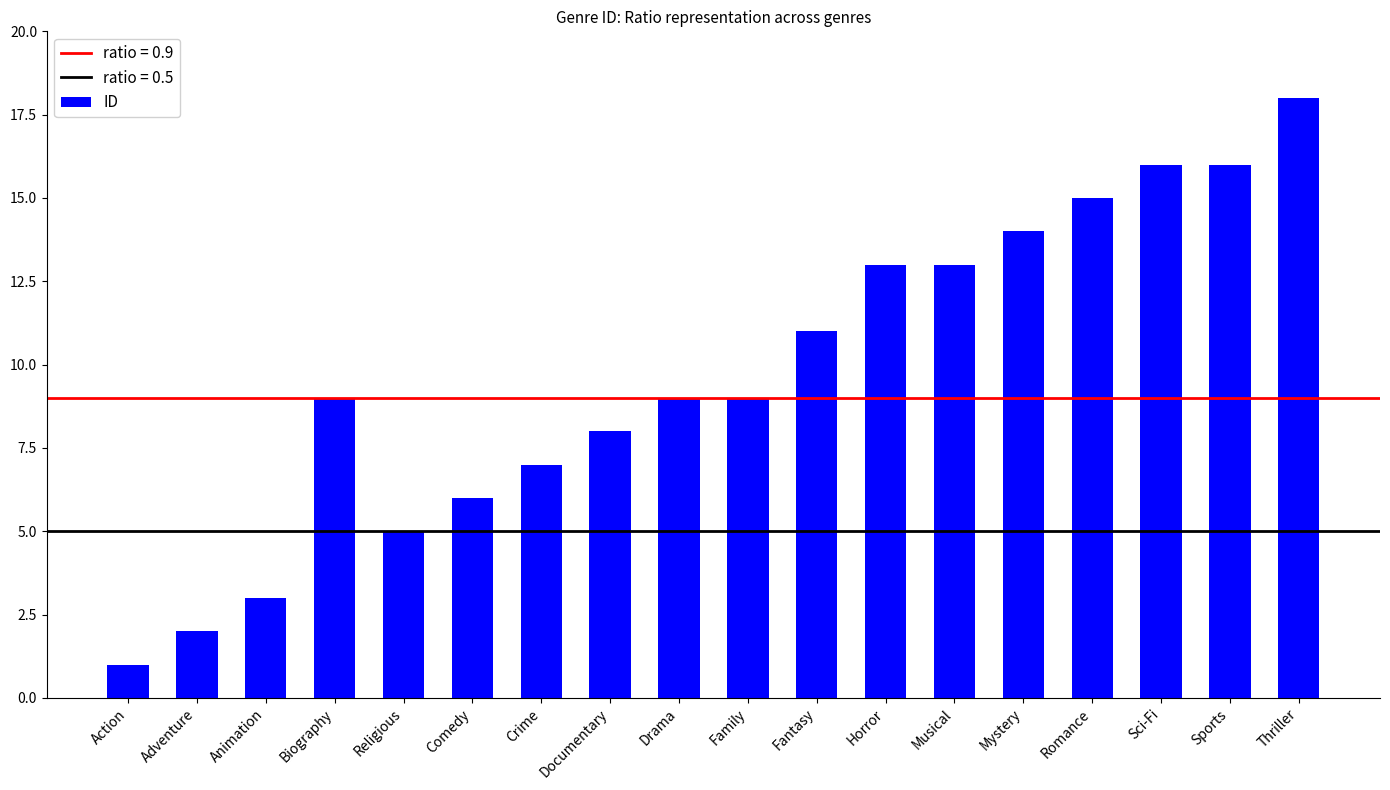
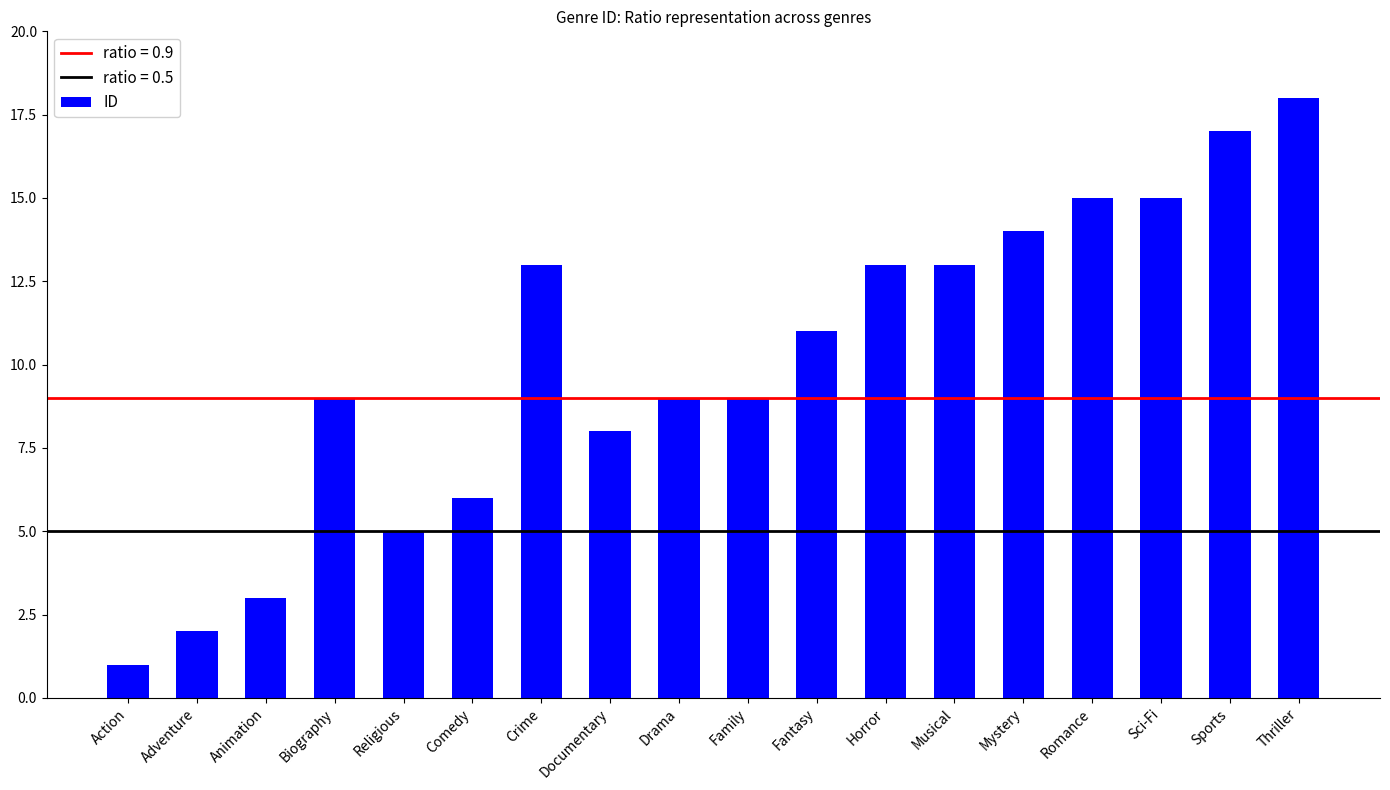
  {
    "Action": 1,
    "Adventure": 2,
    "Animation": 3,
    "Biography": 9,
    "Religious": 5,
    "Comedy": 6,
-   "Crime": 7,
+   "Crime": 13,
    "Documentary": 8,
    "Drama": 9,
    "Family": 9,
    "Fantasy": 11,
    "Horror": 13,
    "Musical": 13,
    "Mystery": 14,
    "Romance": 15,
-   "Sci-Fi": 16,
-   "Sports": 16,
+   "Sci-Fi": 15,
+   "Sports": 17,
    "Thriller": 18
  }
